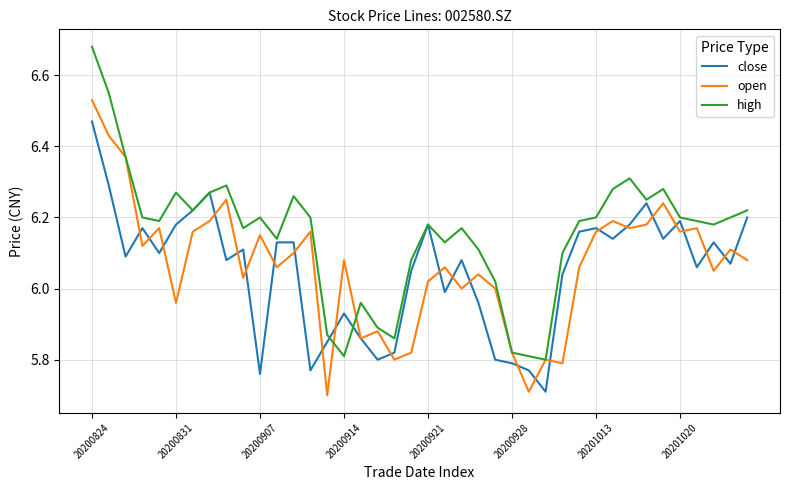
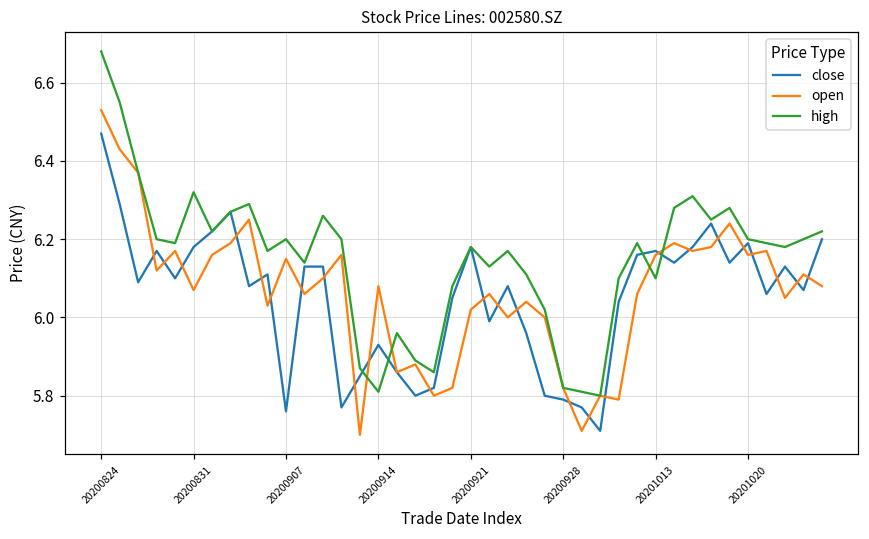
  {
    "close": {
      "20200824": 6.47,
      "20200831": 6.18,
      "20200907": 5.76,
      "20200914": 5.93,
      "20200928": 5.79,
      "20201013": 6.17,
      "20201020": 6.19
    },
    "open": {
      "20200824": 6.53,
-     "20200831": 5.96,
+     "20200831": 6.07,
      "20200907": 6.15,
      "20200914": 6.08,
      "20200921": 6.02,
      "20201013": 6.16,
      "20201020": 6.16
    },
    "high": {
      "20200824": 6.68,
-     "20200831": 6.27,
+     "20200831": 6.32,
      "20200907": 6.20,
      "20200914": 5.81,
-     "20201013": 6.2,
+     "20201013": 6.1,
      "20201020": 6.20
    }
  }
